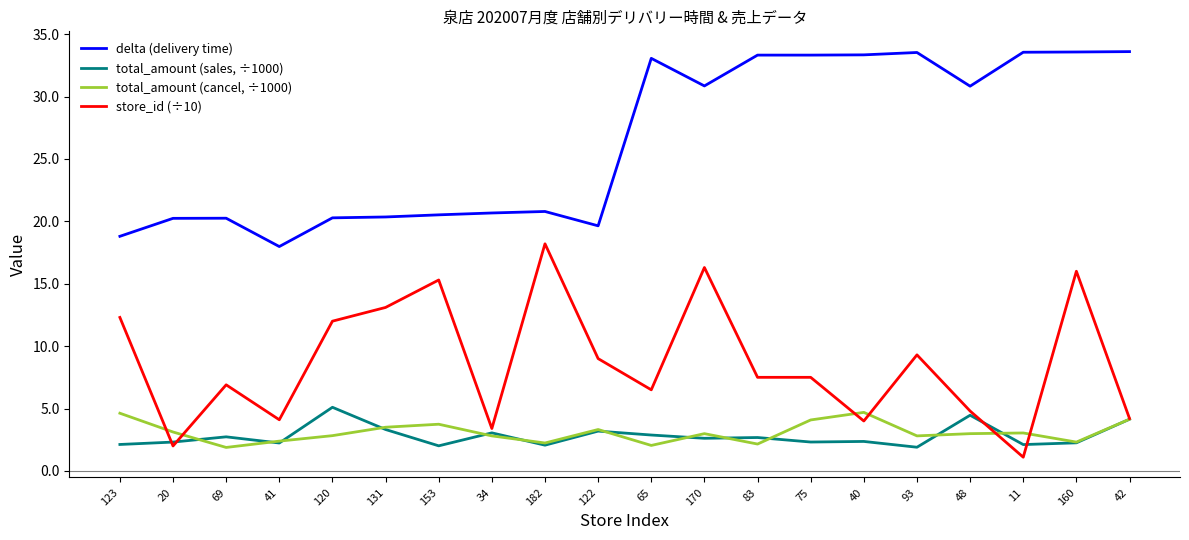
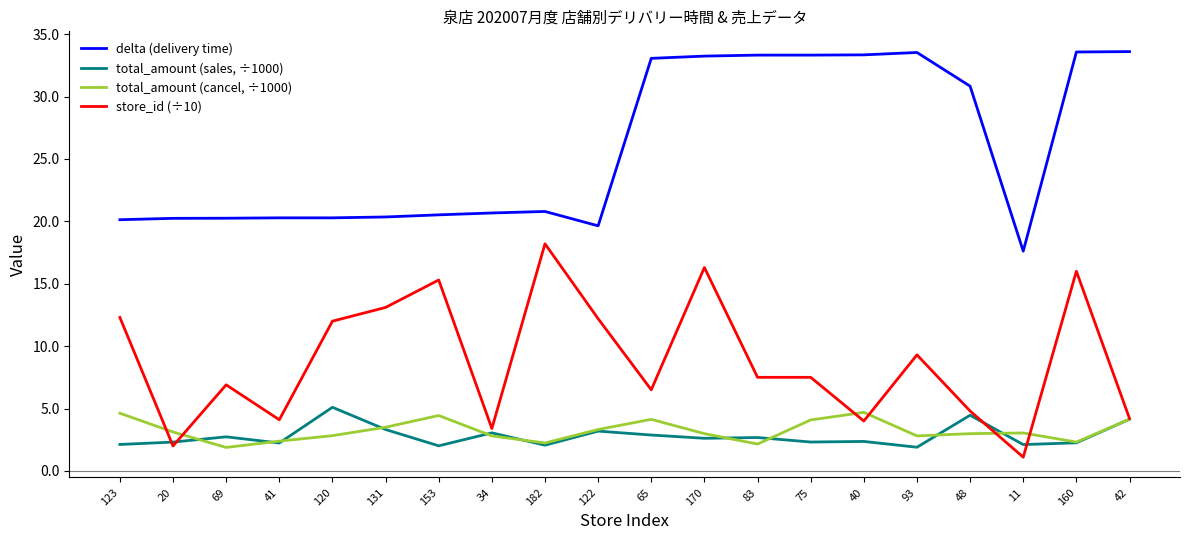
  {
    "delta (delivery time)": {
-     "123": 18.8,
+     "123": 20.1,
      "20": 20.2,
      "69": 20.3,
-     "41": 18.0,
+     "41": 20.3,
      "120": 20.3,
      "131": 20.4,
      "153": 20.5,
      "34": 20.7,
      "182": 20.8,
      "122": 19.6,
      "65": 33.1,
-     "170": 30.9,
+     "170": 33.2,
      "83": 33.3,
      "75": 33.3,
      "40": 33.3,
      "93": 33.5,
      "48": 30.8,
-     "11": 33.6,
+     "11": 17.6,
      "160": 33.6,
      "42": 33.6
    },
    "total_amount (sales, ÷1000)": {
      "123": 2.1,
      "20": 2.3,
      "69": 2.7,
      "120": 5.1,
      "153": 2.0,
      "34": 3.1,
      "65": 2.9,
      "170": 2.6,
      "83": 2.7,
      "75": 2.3,
      "40": 2.4,
      "93": 1.9,
      "48": 4.5,
      "11": 2.1
    },
    "total_amount (cancel, ÷1000)": {
      "123": 4.6,
      "20": 3.1,
      "69": 1.9,
      "120": 2.8,
-     "153": 3.7,
+     "153": 4.4,
      "34": 2.8,
-     "65": 2.0,
+     "65": 4.1,
      "170": 3.0,
      "83": 2.2,
      "75": 4.1,
      "40": 4.7,
      "93": 2.8,
      "48": 3.0,
      "11": 3.0
    },
    "store_id (÷10)": {
      "123": 12.3,
      "20": 2.0,
      "69": 6.9,
      "41": 4.1,
      "120": 12.0,
      "131": 13.1,
      "153": 15.3,
      "34": 3.4,
      "182": 18.2,
-     "122": 9.0,
+     "122": 12.2,
      "65": 6.5,
      "170": 16.3,
      "83": 7.5,
      "75": 7.5,
      "40": 4.0,
      "93": 9.3,
      "48": 4.8,
      "11": 1.1,
      "160": 16.0
    }
  }
